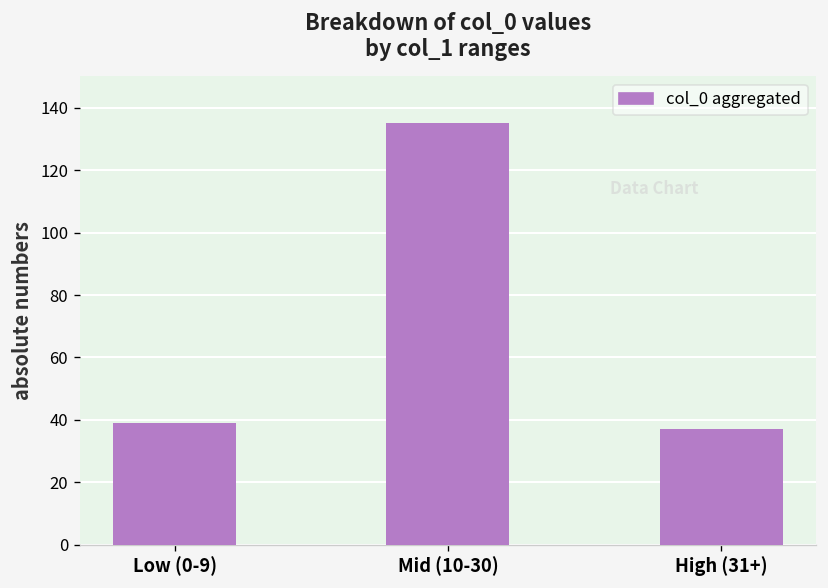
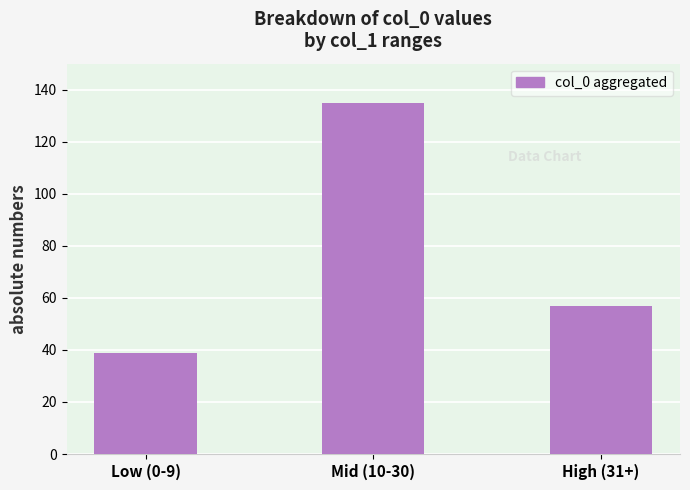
  {
    "Low (0-9)": 39,
    "Mid (10-30)": 135,
-   "High (31+)": 37
+   "High (31+)": 57
  }
